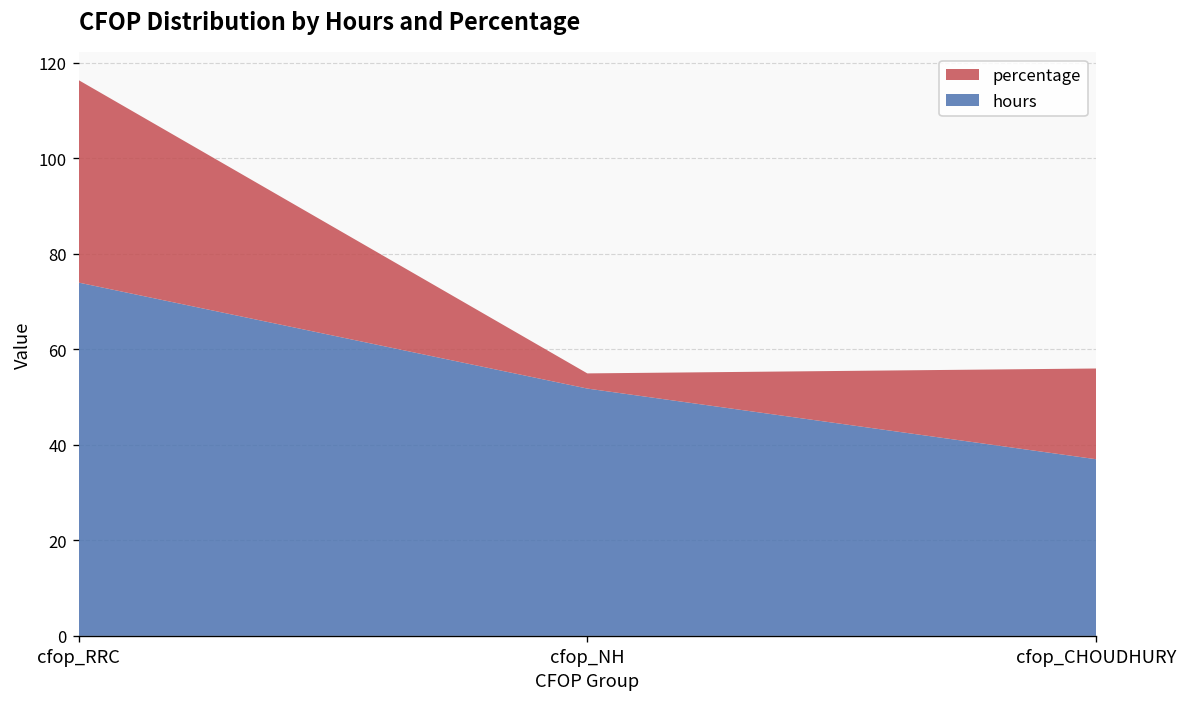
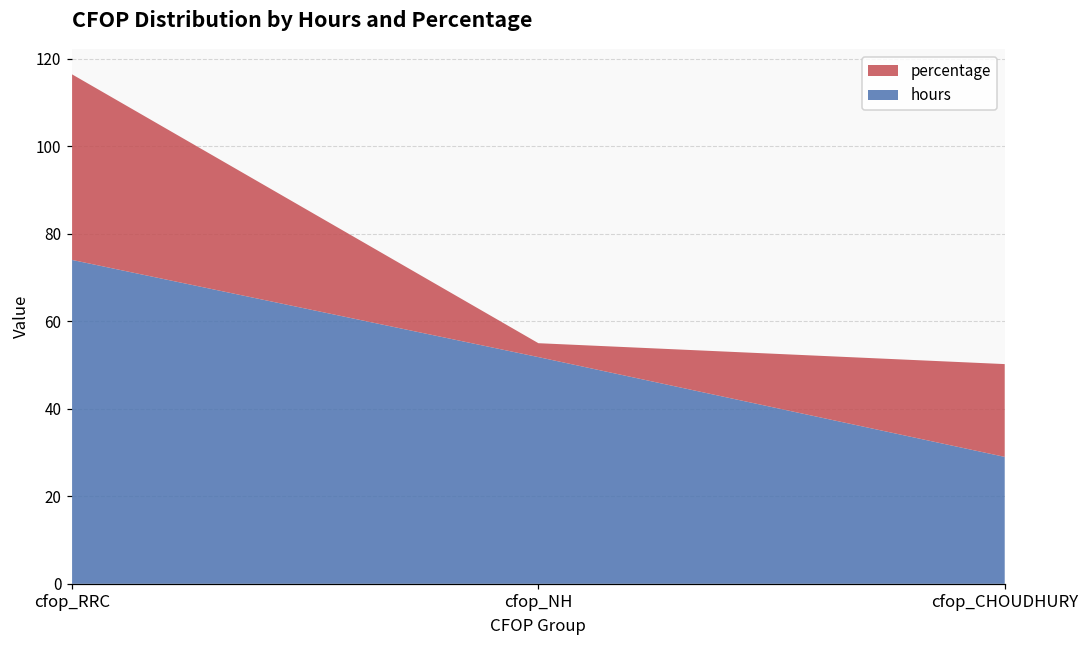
  {
    "hours": {
      "cfop_RRC": 74,
      "cfop_NH": 52,
-     "cfop_CHOUDHURY": 37
+     "cfop_CHOUDHURY": 29
    },
    "percentage": {
      "cfop_RRC": 42,
      "cfop_NH": 3,
-     "cfop_CHOUDHURY": 19
+     "cfop_CHOUDHURY": 21
    }
  }
